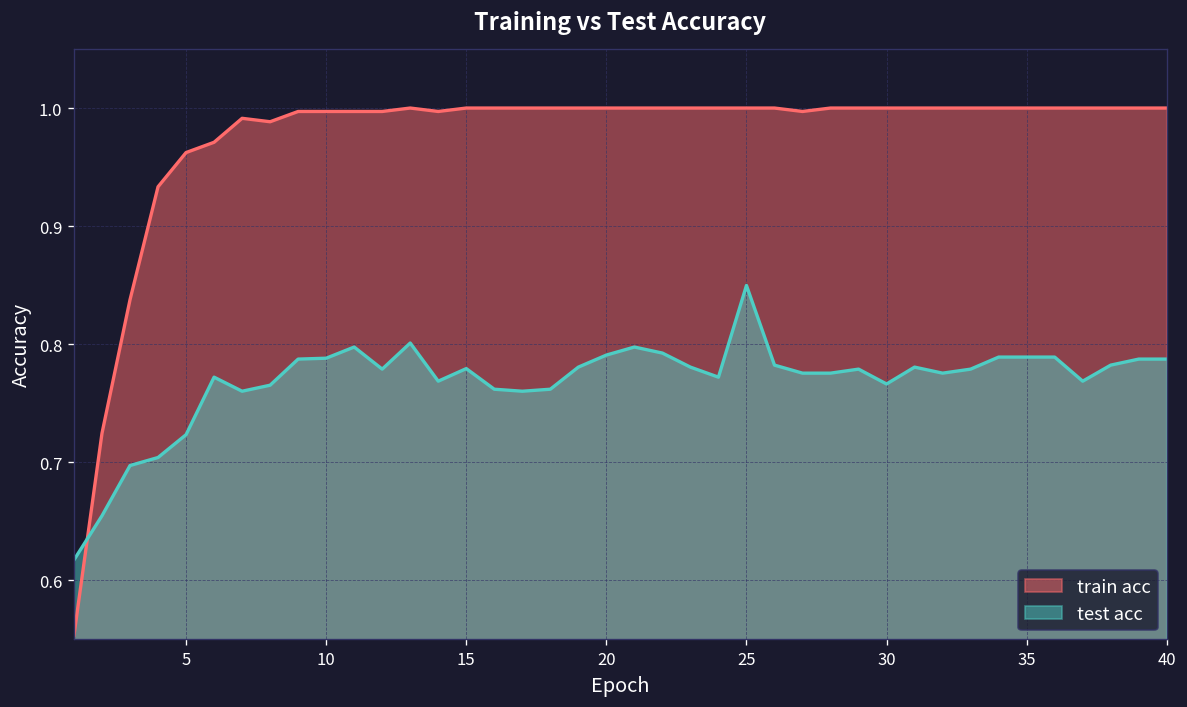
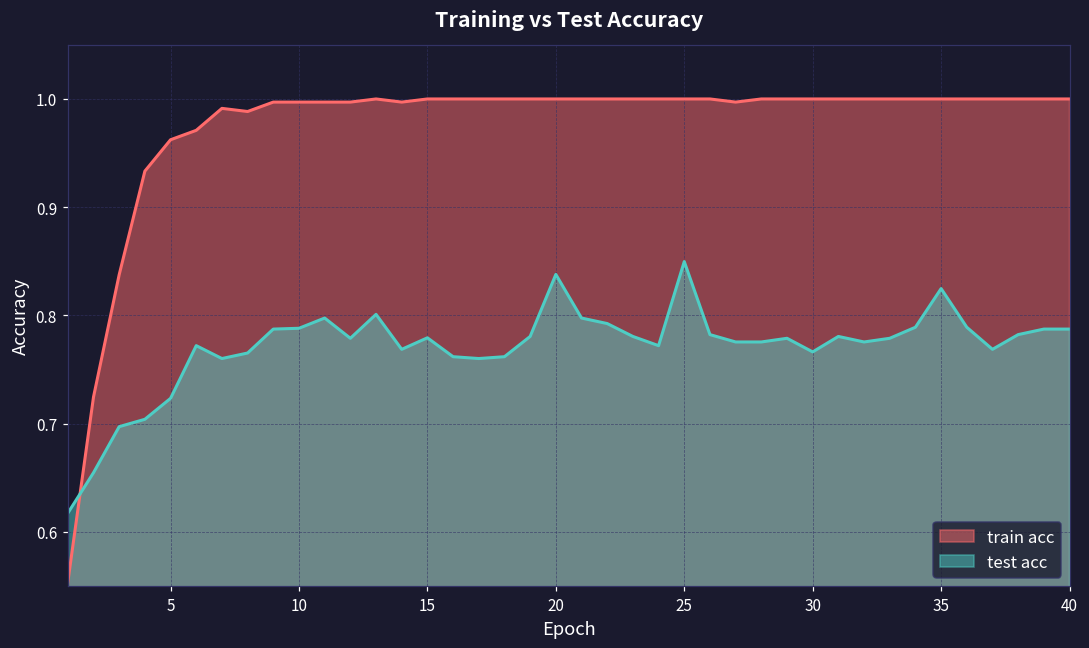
  {
    "train acc": {
      "5": 0.96,
      "10": 1.00,
      "15": 1.00,
      "20": 1.00,
      "25": 1.00,
      "30": 1.00,
      "35": 1.00,
      "40": 1.00
    },
    "test acc": {
      "5": 0.72,
      "10": 0.79,
      "15": 0.78,
-     "20": 0.79,
+     "20": 0.84,
      "25": 0.85,
      "30": 0.77,
-     "35": 0.79,
+     "35": 0.82,
      "40": 0.79
    }
  }
